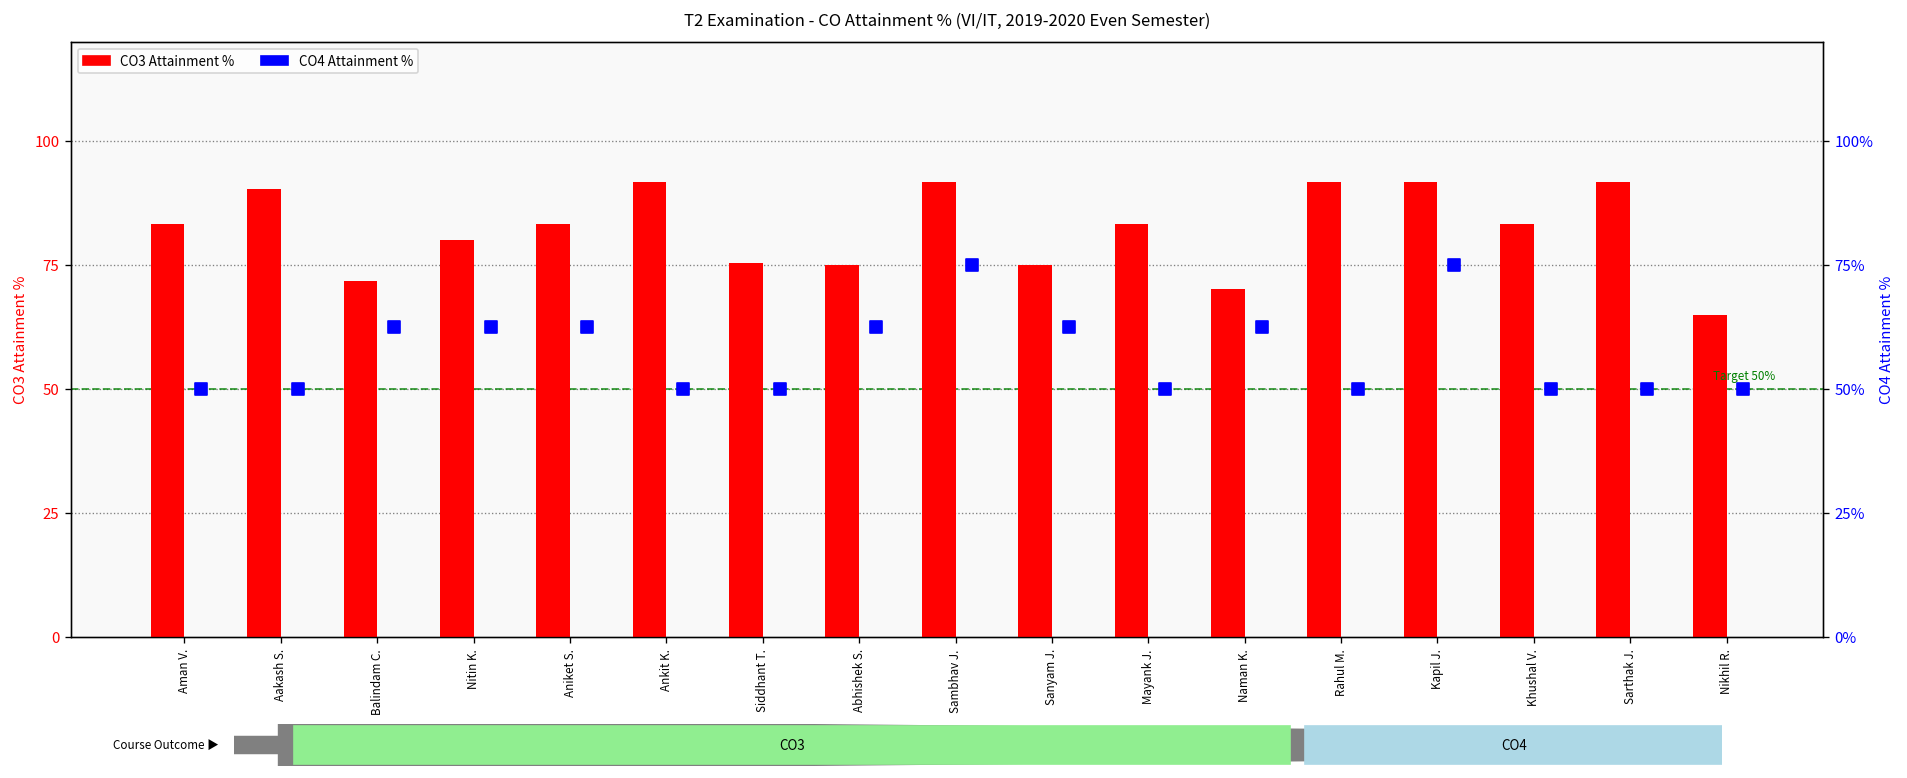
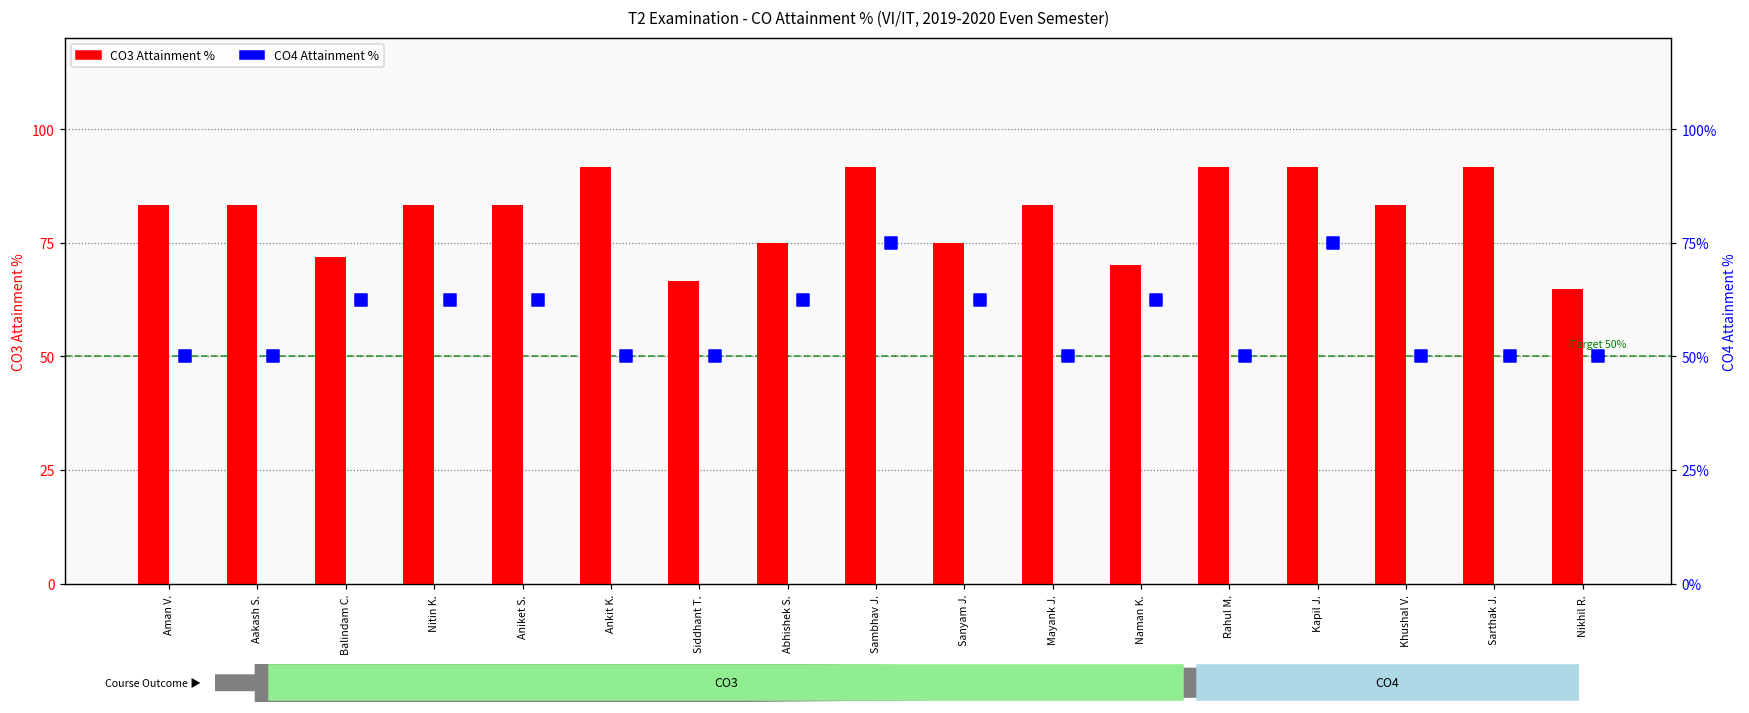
  {
    "CO3 Attainment %": {
      "Aman V.": 83,
-     "Aakash S.": 90,
+     "Aakash S.": 83,
      "Balindam C.": 72,
-     "Nitin K.": 80,
+     "Nitin K.": 83,
      "Aniket S.": 83,
      "Ankit K.": 92,
-     "Siddhant T.": 75,
+     "Siddhant T.": 67,
      "Abhishek S.": 75,
      "Sambhav J.": 92,
      "Sanyam J.": 75,
      "Mayank J.": 83,
      "Naman K.": 70,
      "Rahul M.": 92,
      "Kapil J.": 92,
      "Khushal V.": 83,
      "Sarthak J.": 92,
      "Nikhil R.": 65
    }
  }
